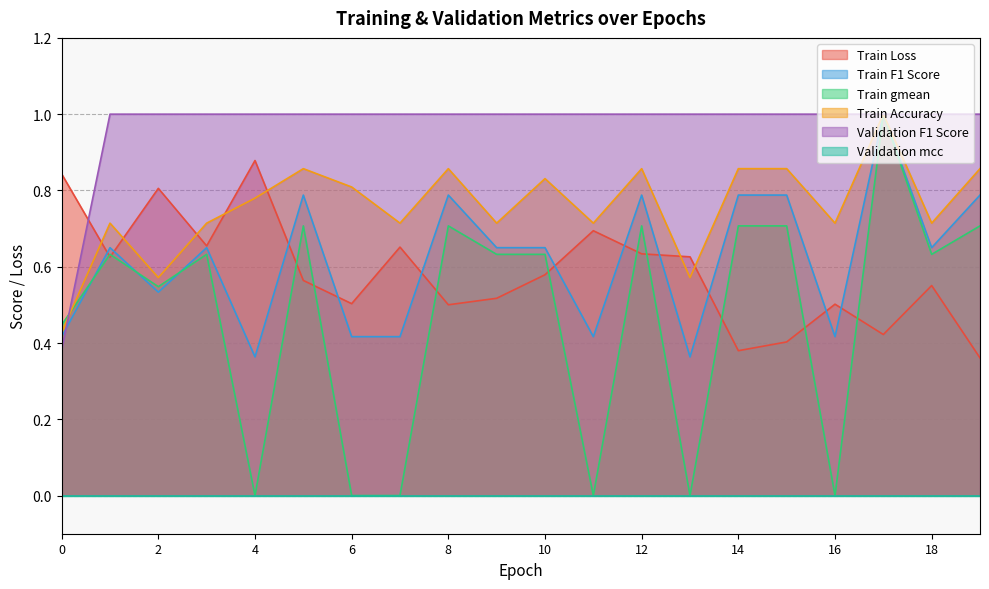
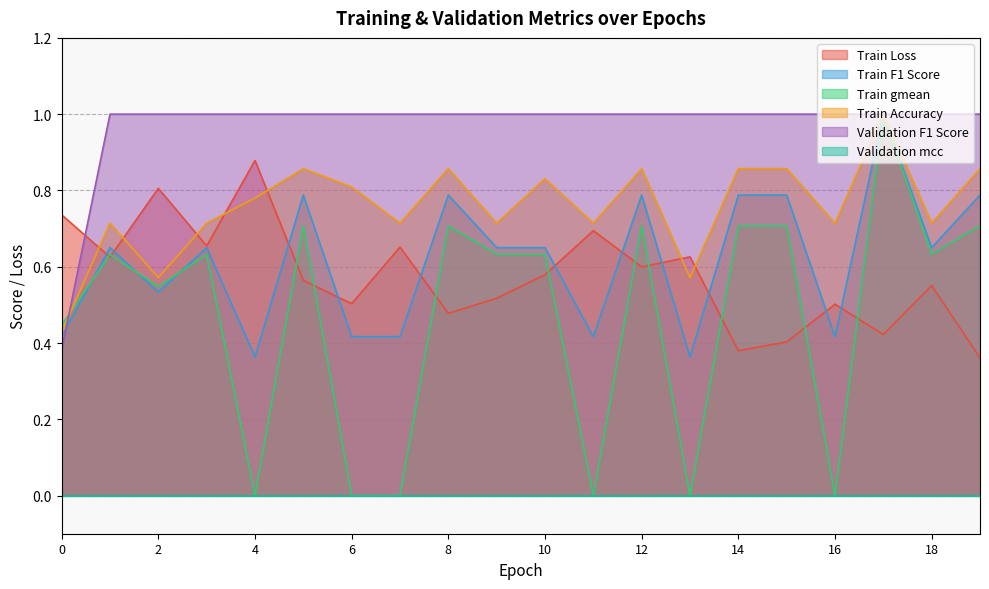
  {
    "Train Loss": {
-     "0": 0.84,
+     "0": 0.74,
      "2": 0.81,
      "4": 0.88,
      "6": 0.50,
-     "8": 0.50,
+     "8": 0.48,
      "10": 0.58,
-     "12": 0.63,
+     "12": 0.60,
      "14": 0.38,
      "16": 0.50,
      "18": 0.55
    },
    "Train Accuracy": {
      "0": 0.43,
      "2": 0.57,
      "4": 0.78,
      "6": 0.81,
      "8": 0.86,
      "10": 0.83,
      "12": 0.86,
      "14": 0.86,
      "16": 0.71,
      "18": 0.71
    },
    "Validation F1 Score": {
      "0": 0.38,
      "2": 1.00,
      "4": 1.00,
      "6": 1.00,
      "8": 1.00,
      "10": 1.00,
      "12": 1.00,
      "14": 1.00
    }
  }
